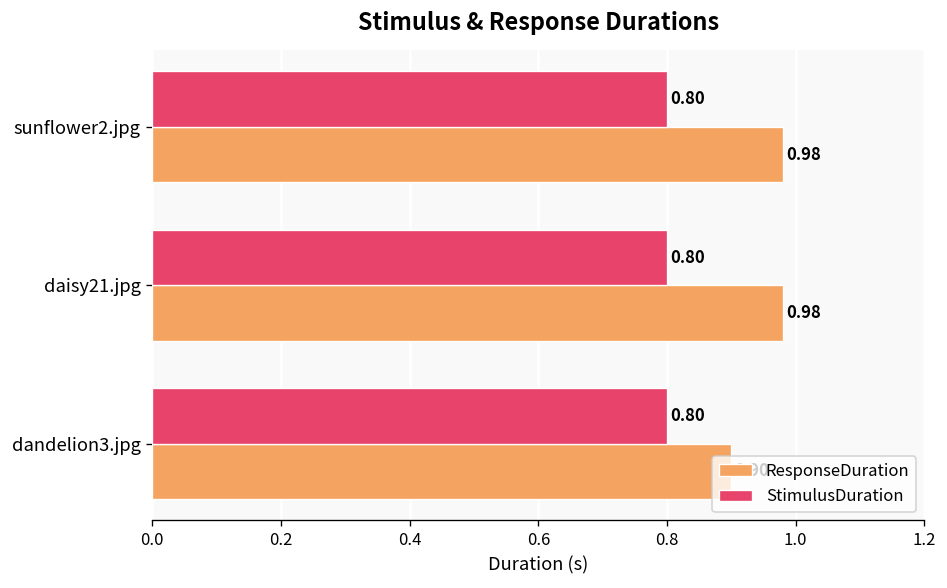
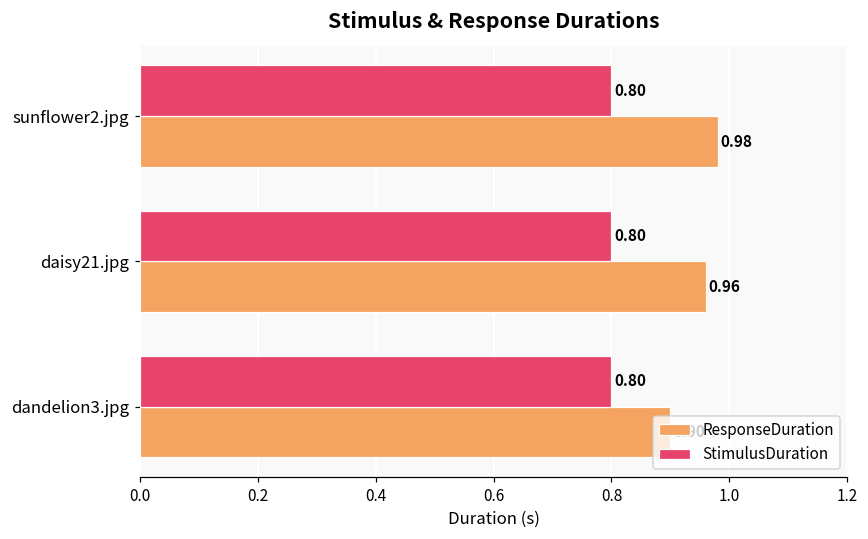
  {
    "ResponseDuration": {
      "sunflower2.jpg": 0.98,
-     "daisy21.jpg": 0.98
+     "daisy21.jpg": 0.96
    },
    "StimulusDuration": {
      "sunflower2.jpg": 0.80,
      "daisy21.jpg": 0.80,
      "dandelion3.jpg": 0.80
    }
  }
